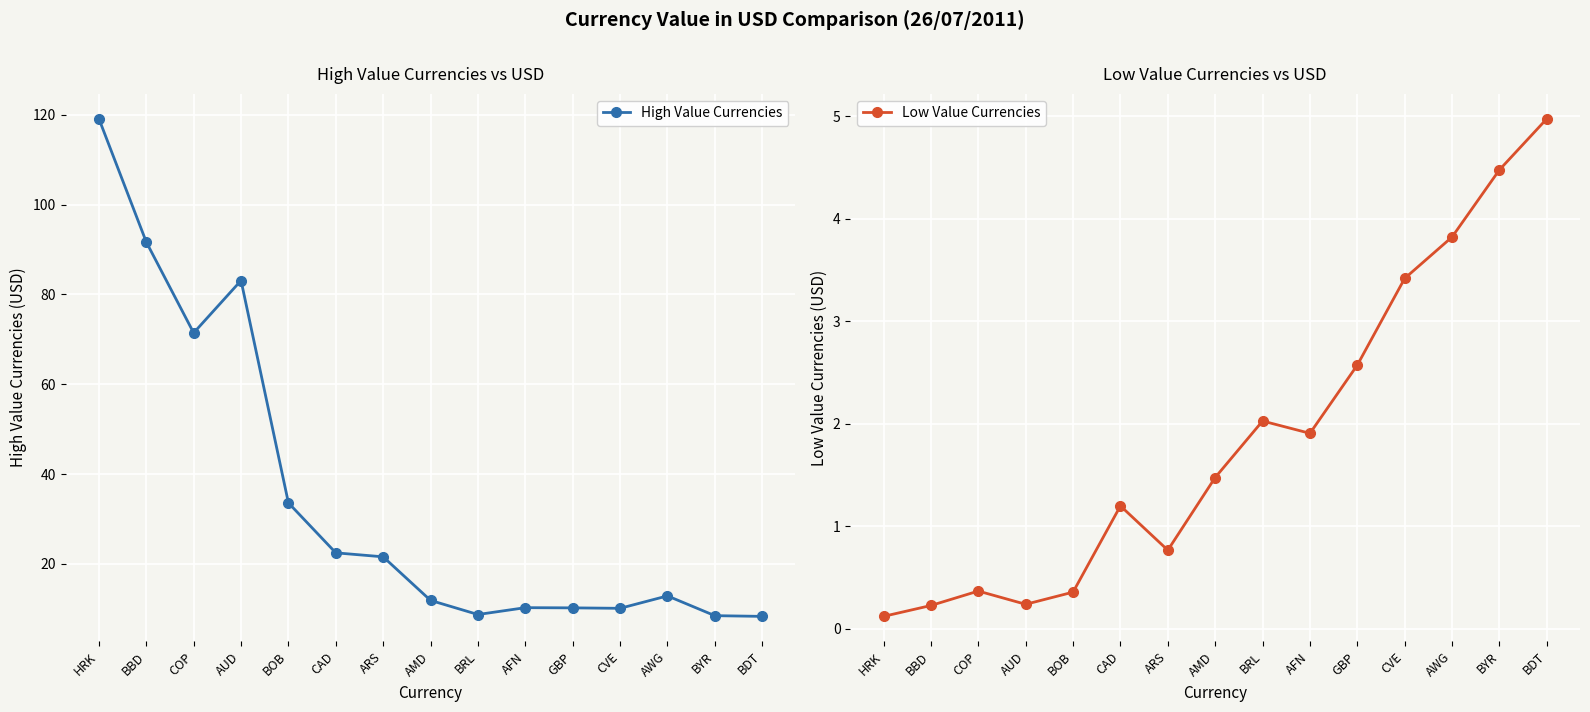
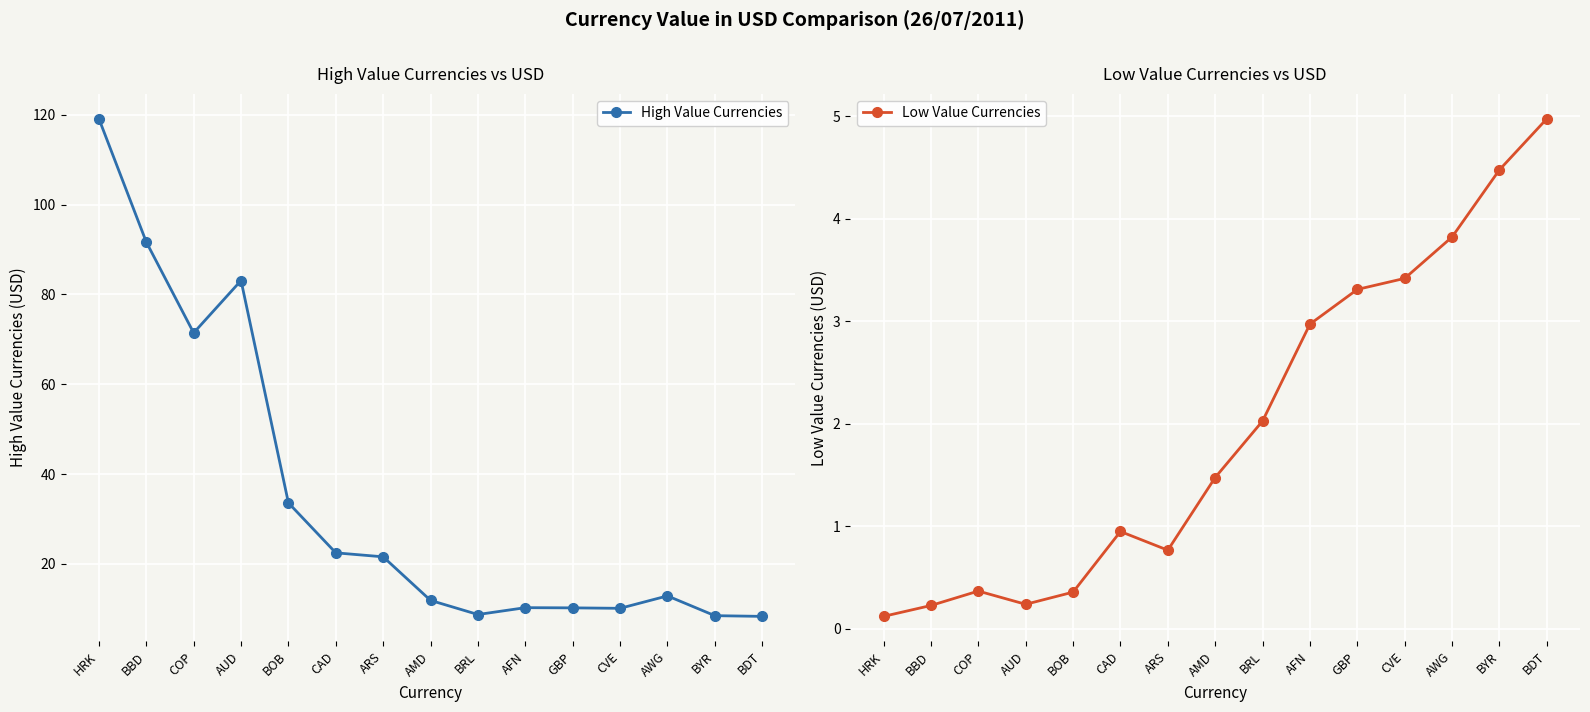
  {
    "High Value Currencies vs USD": {
      "HRK": 119,
      "BBD": 92,
      "COP": 71,
      "AUD": 83,
      "BOB": 34,
      "CAD": 22,
      "ARS": 22,
      "AMD": 12,
      "BRL": 9,
      "AFN": 10,
      "GBP": 10,
      "CVE": 10,
      "AWG": 13,
      "BYR": 8,
      "BDT": 8
    },
    "Low Value Currencies vs USD": {
      "HRK": 0.12,
      "BBD": 0.23,
      "COP": 0.37,
      "AUD": 0.24,
      "BOB": 0.36,
-     "CAD": 1.20,
+     "CAD": 0.95,
      "ARS": 0.77,
      "AMD": 1.48,
      "BRL": 2.03,
-     "AFN": 1.91,
-     "GBP": 2.57,
+     "AFN": 2.97,
+     "GBP": 3.31,
      "CVE": 3.42,
      "AWG": 3.82,
      "BYR": 4.48,
      "BDT": 4.98
    }
  }
